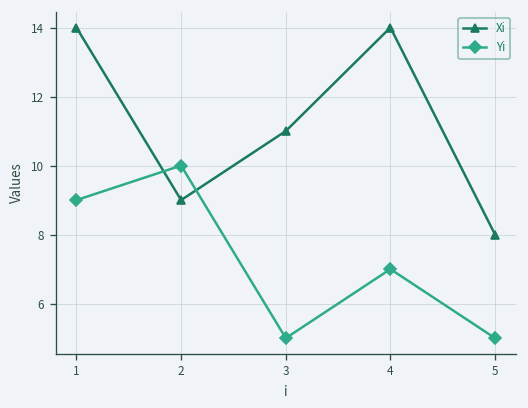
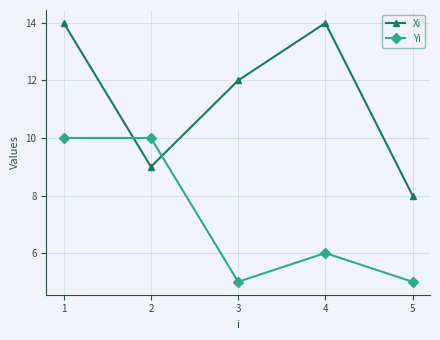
  {
    "Xi": {
      "1": 14,
      "2": 9,
-     "3": 11,
+     "3": 12,
      "4": 14,
      "5": 8
    },
    "Yi": {
-     "1": 9,
+     "1": 10,
      "2": 10,
      "3": 5,
-     "4": 7,
+     "4": 6,
      "5": 5
    }
  }
